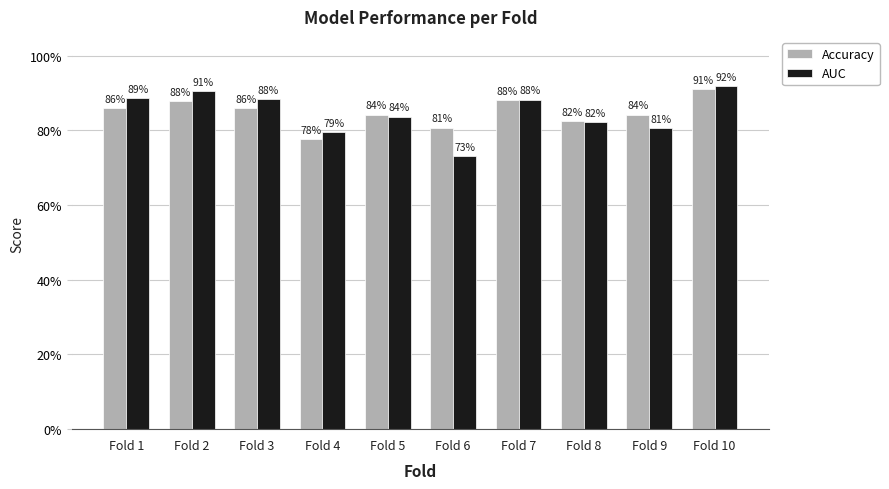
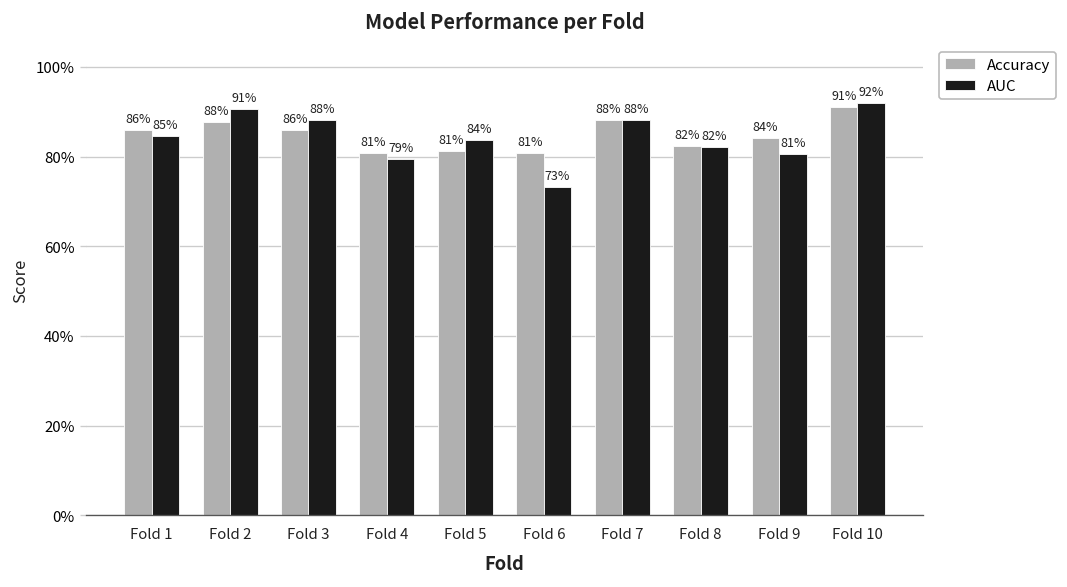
  {
    "Accuracy": {
      "Fold 1": "86%",
      "Fold 2": "88%",
      "Fold 3": "86%",
-     "Fold 4": "78%",
-     "Fold 5": "84%",
+     "Fold 4": "81%",
+     "Fold 5": "81%",
      "Fold 6": "81%",
      "Fold 7": "88%",
      "Fold 8": "82%",
      "Fold 9": "84%",
      "Fold 10": "91%"
    },
    "AUC": {
-     "Fold 1": "89%",
+     "Fold 1": "85%",
      "Fold 2": "91%",
      "Fold 3": "88%",
      "Fold 4": "79%",
      "Fold 5": "84%",
      "Fold 6": "73%",
      "Fold 7": "88%",
      "Fold 8": "82%",
      "Fold 9": "81%",
      "Fold 10": "92%"
    }
  }
